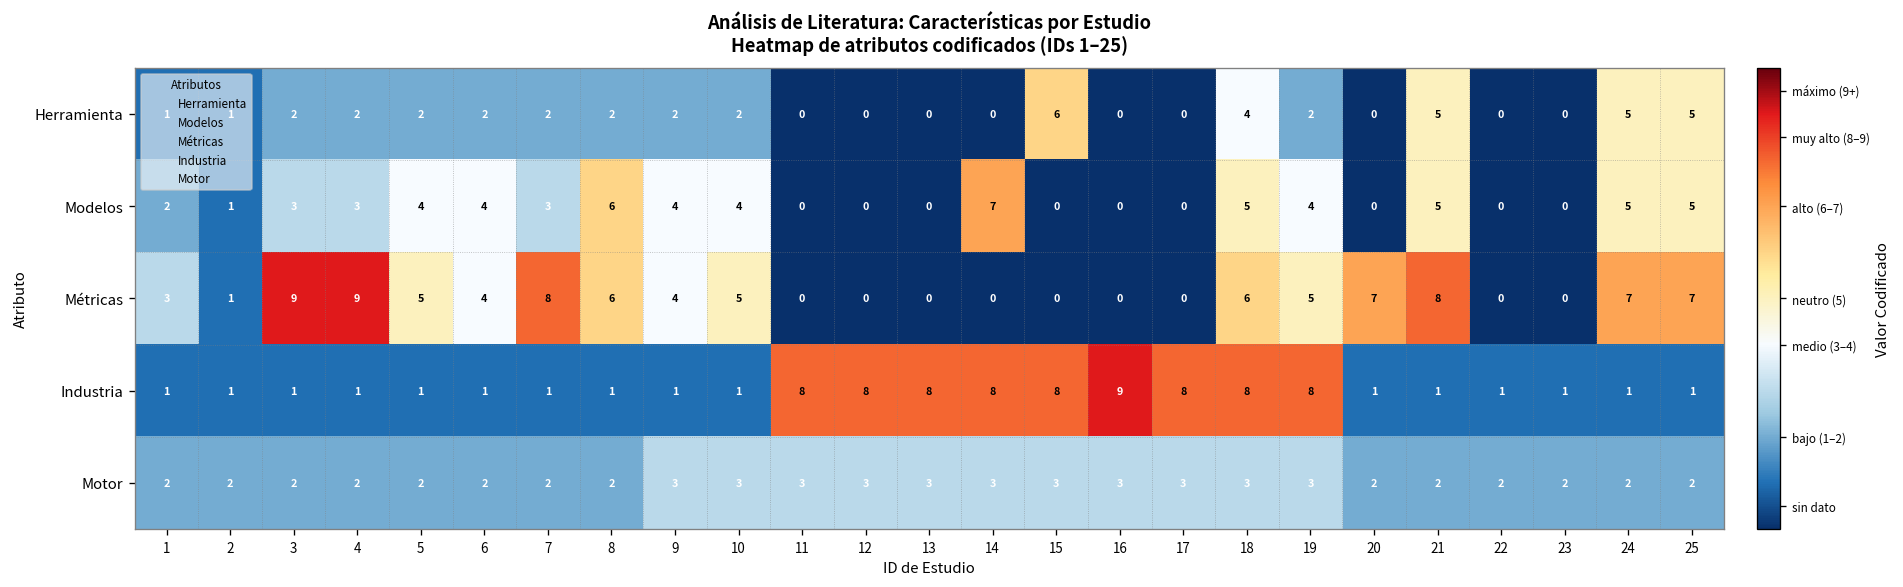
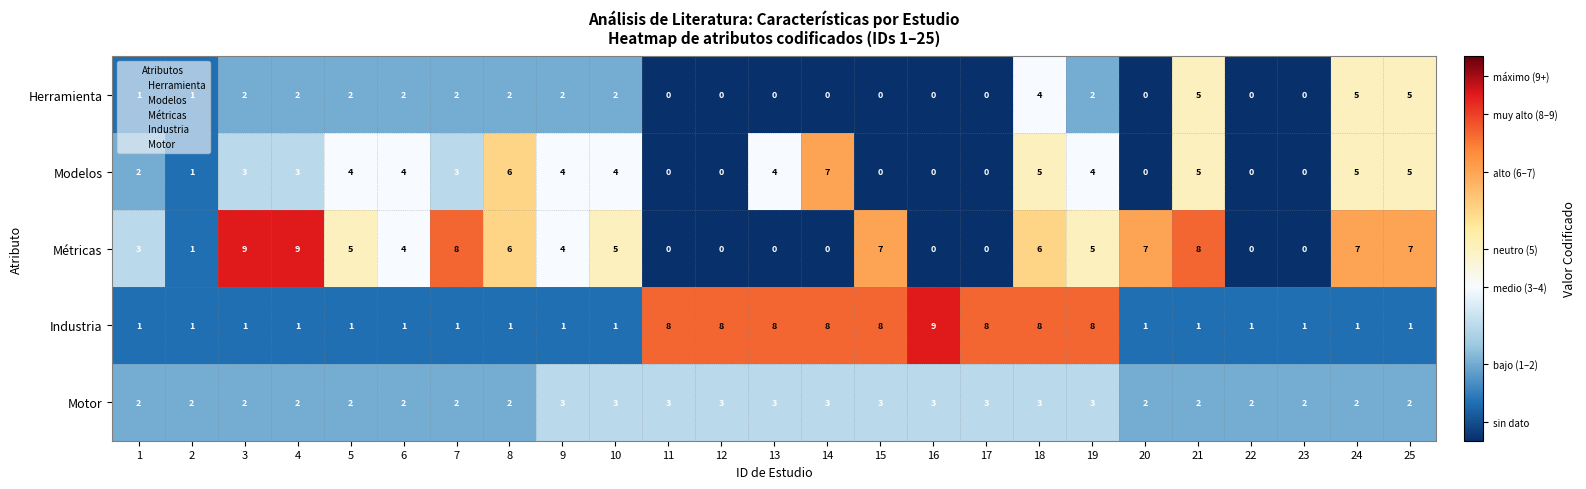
  {
    "Herramienta": {
      "3": 2,
      "4": 2,
      "5": 2,
      "6": 2,
      "7": 2,
      "8": 2,
      "9": 2,
      "10": 2,
      "11": 0,
      "12": 0,
      "13": 0,
      "14": 0,
-     "15": 6,
+     "15": 0,
      "16": 0,
      "17": 0,
      "18": 4,
      "19": 2,
      "20": 0,
      "21": 5,
      "22": 0,
      "23": 0,
      "24": 5,
      "25": 5
    },
    "Modelos": {
      "1": 2,
      "2": 1,
      "3": 3,
      "4": 3,
      "5": 4,
      "6": 4,
      "7": 3,
      "8": 6,
      "9": 4,
      "10": 4,
      "11": 0,
      "12": 0,
-     "13": 0,
+     "13": 4,
      "14": 7,
      "15": 0,
      "16": 0,
      "17": 0,
      "18": 5,
      "19": 4,
      "20": 0,
      "21": 5,
      "22": 0,
      "23": 0,
      "24": 5,
      "25": 5
    },
    "Métricas": {
      "1": 3,
      "2": 1,
      "3": 9,
      "4": 9,
      "5": 5,
      "6": 4,
      "7": 8,
      "8": 6,
      "9": 4,
      "10": 5,
      "11": 0,
      "12": 0,
      "13": 0,
      "14": 0,
-     "15": 0,
+     "15": 7,
      "16": 0,
      "17": 0,
      "18": 6,
      "19": 5,
      "20": 7,
      "21": 8,
      "22": 0,
      "23": 0,
      "24": 7,
      "25": 7
    },
    "Industria": {
      "1": 1,
      "2": 1,
      "3": 1,
      "4": 1,
      "5": 1,
      "6": 1,
      "7": 1,
      "8": 1,
      "9": 1,
      "10": 1,
      "11": 8,
      "12": 8,
      "13": 8,
      "14": 8,
      "15": 8,
      "16": 9,
      "17": 8,
      "18": 8,
      "19": 8,
      "20": 1,
      "21": 1,
      "22": 1,
      "23": 1,
      "24": 1,
      "25": 1
    },
    "Motor": {
      "1": 2,
      "2": 2,
      "3": 2,
      "4": 2,
      "5": 2,
      "6": 2,
      "7": 2,
      "8": 2,
      "9": 3,
      "10": 3,
      "11": 3,
      "12": 3,
      "13": 3,
      "14": 3,
      "15": 3,
      "16": 3,
      "17": 3,
      "18": 3,
      "19": 3,
      "20": 2,
      "21": 2,
      "22": 2,
      "23": 2,
      "24": 2,
      "25": 2
    }
  }
